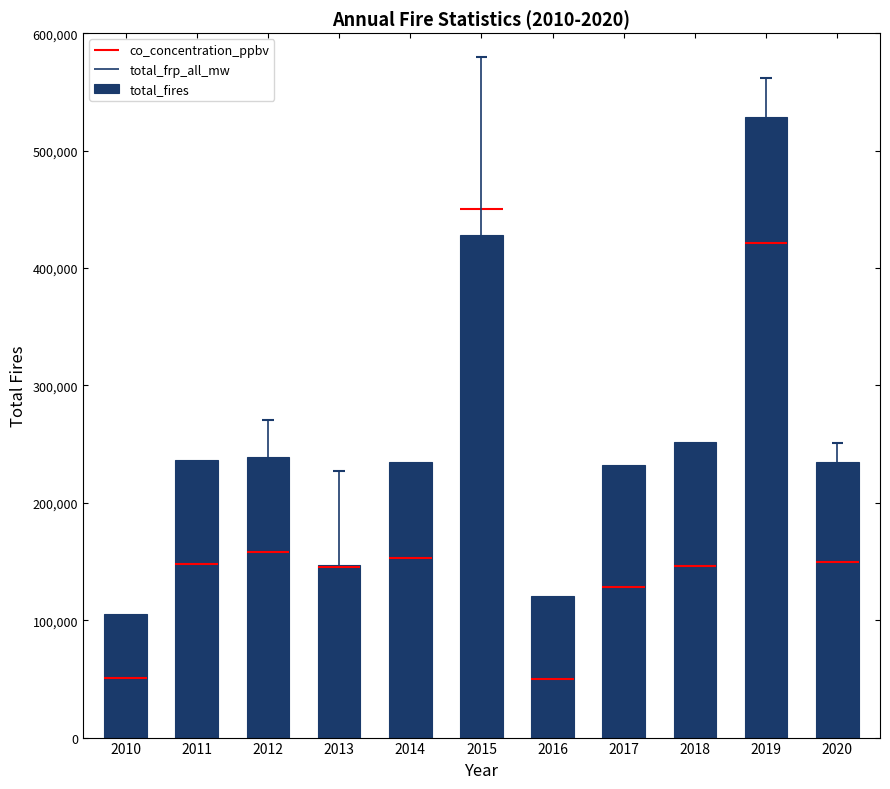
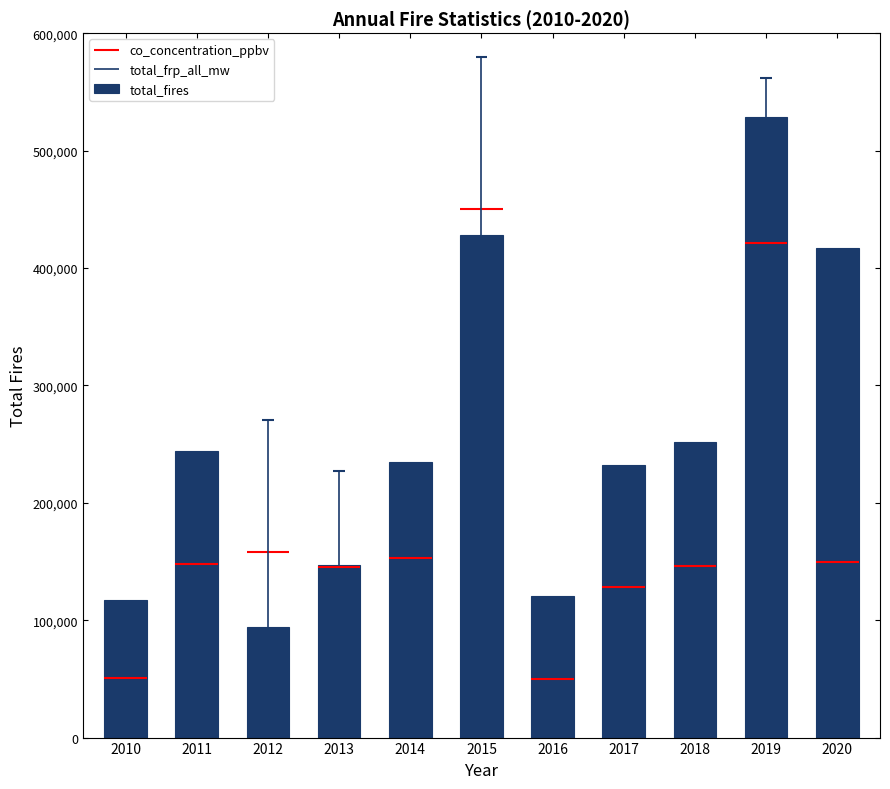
  {
-   "2010": "106,000",
-   "2011": "237,000",
-   "2012": "239,000",
+   "2010": "117,000",
+   "2011": "244,000",
+   "2012": "94,000",
    "2013": "147,000",
    "2014": "235,000",
    "2015": "428,000",
    "2016": "121,000",
    "2017": "233,000",
    "2018": "252,000",
    "2019": "529,000",
-   "2020": "235,000"
+   "2020": "417,000"
  }
